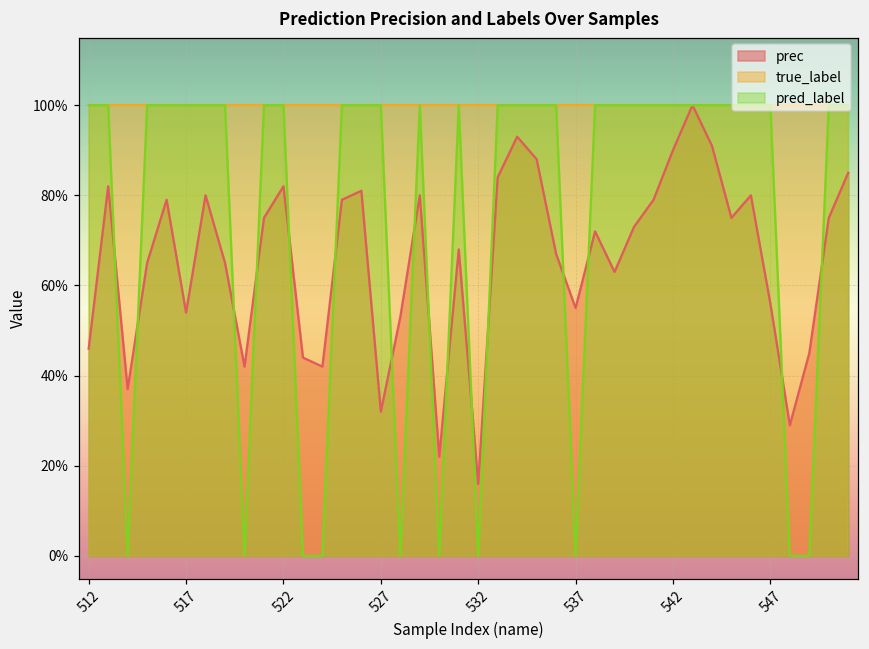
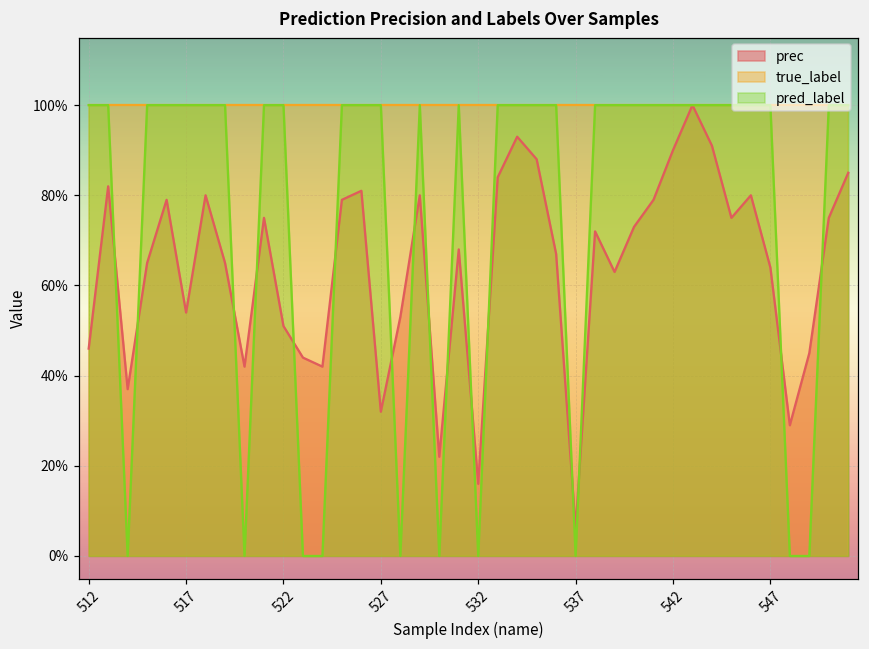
  {
    "prec": {
      "512": "46%",
      "517": "54%",
-     "522": "82%",
+     "522": "51%",
      "527": "32%",
      "532": "16%",
-     "537": "55%",
+     "537": "6%",
      "542": "90%",
-     "547": "56%"
+     "547": "64%"
    },
    "true_label": {
      "532": "100%",
      "537": "100%"
    },
    "pred_label": {
      "532": "0%",
      "537": "0%"
    }
  }
